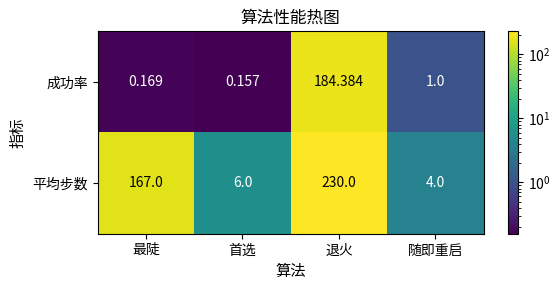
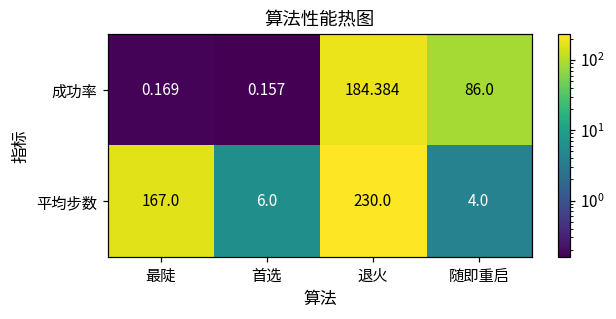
  {
    "成功率": {
      "最陡": 0.169,
      "首选": 0.157,
      "退火": 184.384,
-     "随即重启": 1.0
+     "随即重启": 86.0
    },
    "平均步数": {
      "最陡": 167.0,
      "首选": 6.0,
      "退火": 230.0,
      "随即重启": 4.0
    }
  }
